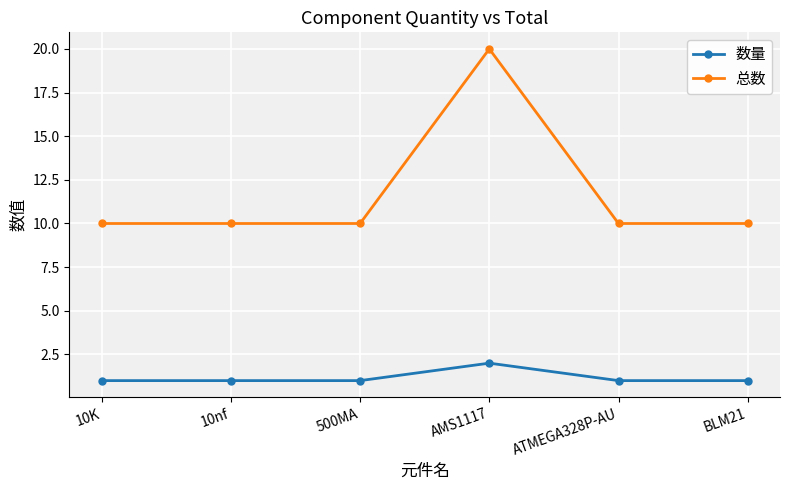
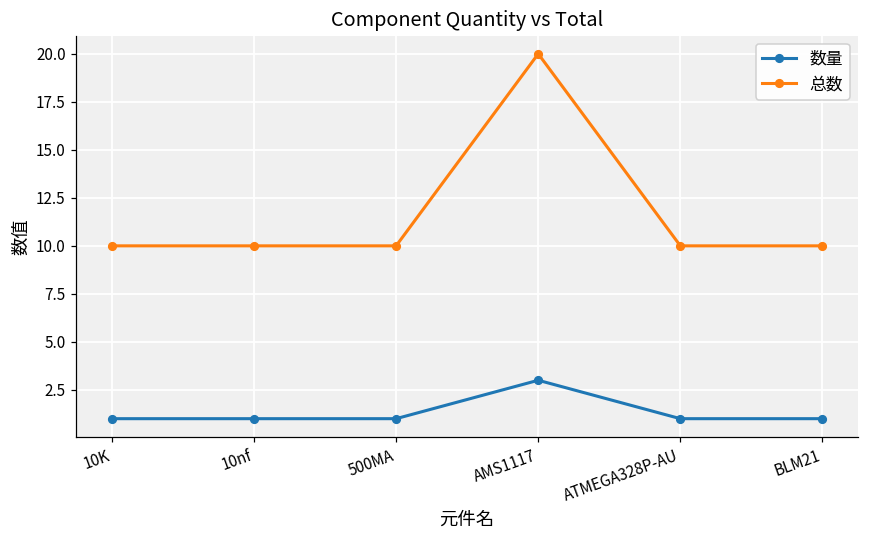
  {
    "数量": {
      "10K": 1,
      "10nf": 1,
      "500MA": 1,
-     "AMS1117": 2,
+     "AMS1117": 3,
      "ATMEGA328P-AU": 1,
      "BLM21": 1
    },
    "总数": {
      "10K": 10,
      "10nf": 10,
      "500MA": 10,
      "AMS1117": 20,
      "ATMEGA328P-AU": 10,
      "BLM21": 10
    }
  }
